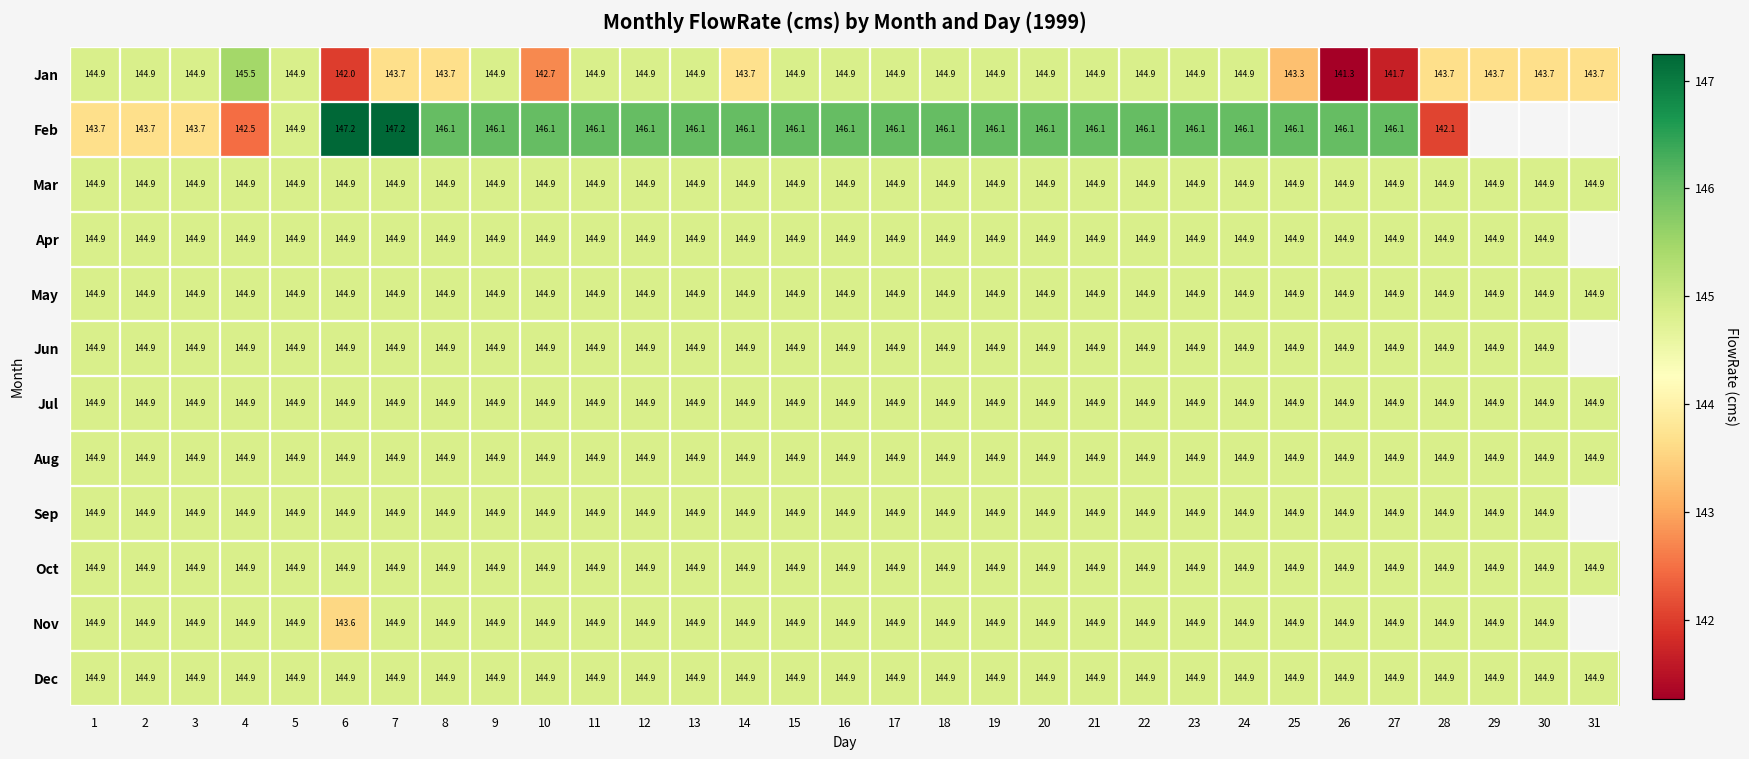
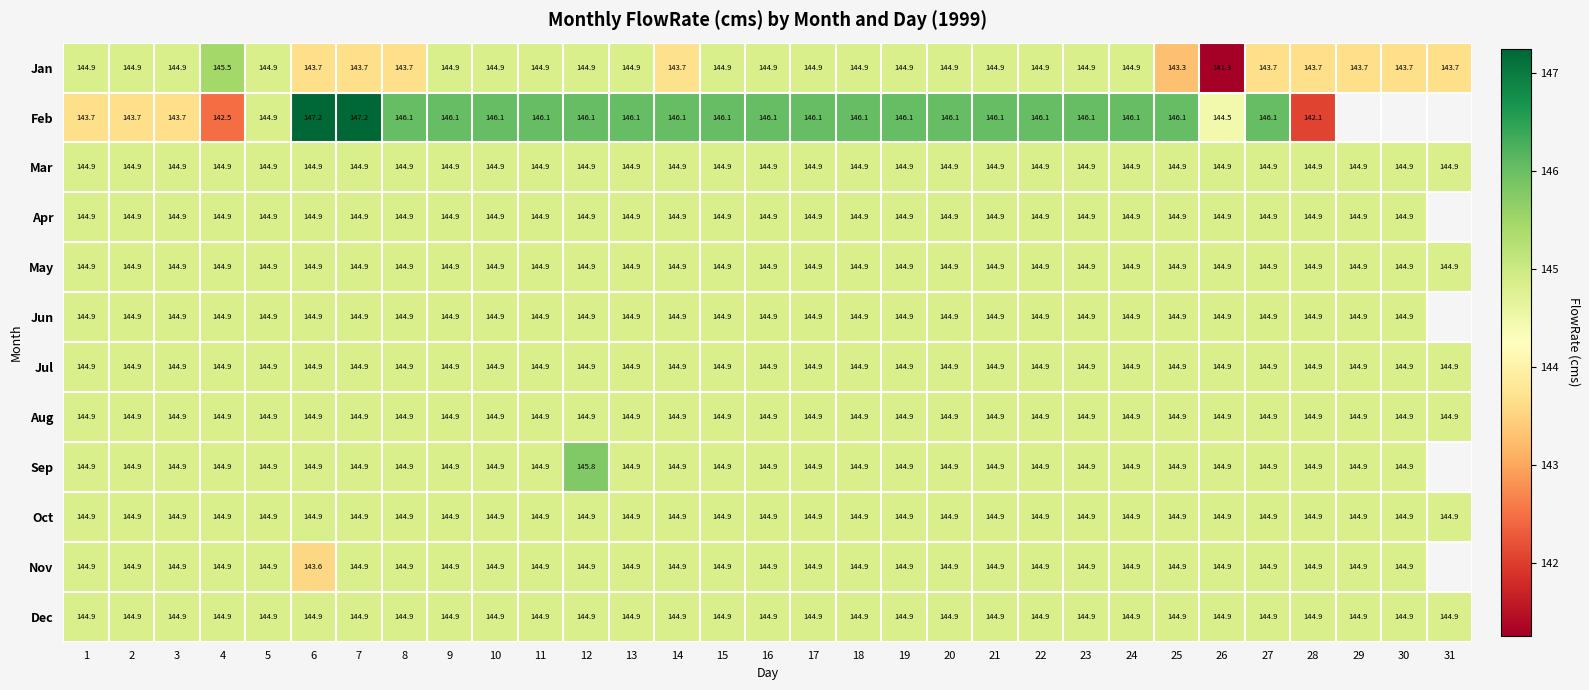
  {
    "Jan": {
      "1": 144.9,
      "2": 144.9,
      "3": 144.9,
      "4": 145.5,
      "5": 144.9,
-     "6": 142.0,
+     "6": 143.7,
      "7": 143.7,
      "8": 143.7,
      "9": 144.9,
-     "10": 142.7,
+     "10": 144.9,
      "11": 144.9,
      "12": 144.9,
      "13": 144.9,
      "14": 143.7,
      "15": 144.9,
      "16": 144.9,
      "17": 144.9,
      "18": 144.9,
      "19": 144.9,
      "20": 144.9,
      "21": 144.9,
      "22": 144.9,
      "23": 144.9,
      "24": 144.9,
      "25": 143.3,
      "26": 141.3,
-     "27": 141.7,
+     "27": 143.7,
      "28": 143.7,
      "29": 143.7,
      "30": 143.7,
      "31": 143.7
    },
    "Feb": {
      "1": 143.7,
      "2": 143.7,
      "3": 143.7,
      "4": 142.5,
      "5": 144.9,
      "6": 147.2,
      "7": 147.2,
      "8": 146.1,
      "9": 146.1,
      "10": 146.1,
      "11": 146.1,
      "12": 146.1,
      "13": 146.1,
      "14": 146.1,
      "15": 146.1,
      "16": 146.1,
      "17": 146.1,
      "18": 146.1,
      "19": 146.1,
      "20": 146.1,
      "21": 146.1,
      "22": 146.1,
      "23": 146.1,
      "24": 146.1,
      "25": 146.1,
-     "26": 146.1,
+     "26": 144.5,
      "27": 146.1,
      "28": 142.1
    },
    "Sep": {
      "1": 144.9,
      "2": 144.9,
      "3": 144.9,
      "4": 144.9,
      "5": 144.9,
      "6": 144.9,
      "7": 144.9,
      "8": 144.9,
      "9": 144.9,
      "10": 144.9,
      "11": 144.9,
-     "12": 144.9,
+     "12": 145.8,
      "13": 144.9,
      "14": 144.9,
      "15": 144.9,
      "16": 144.9,
      "17": 144.9,
      "18": 144.9,
      "19": 144.9,
      "20": 144.9,
      "21": 144.9,
      "22": 144.9,
      "23": 144.9,
      "24": 144.9,
      "25": 144.9,
      "26": 144.9,
      "27": 144.9,
      "28": 144.9,
      "29": 144.9,
      "30": 144.9
    }
  }
